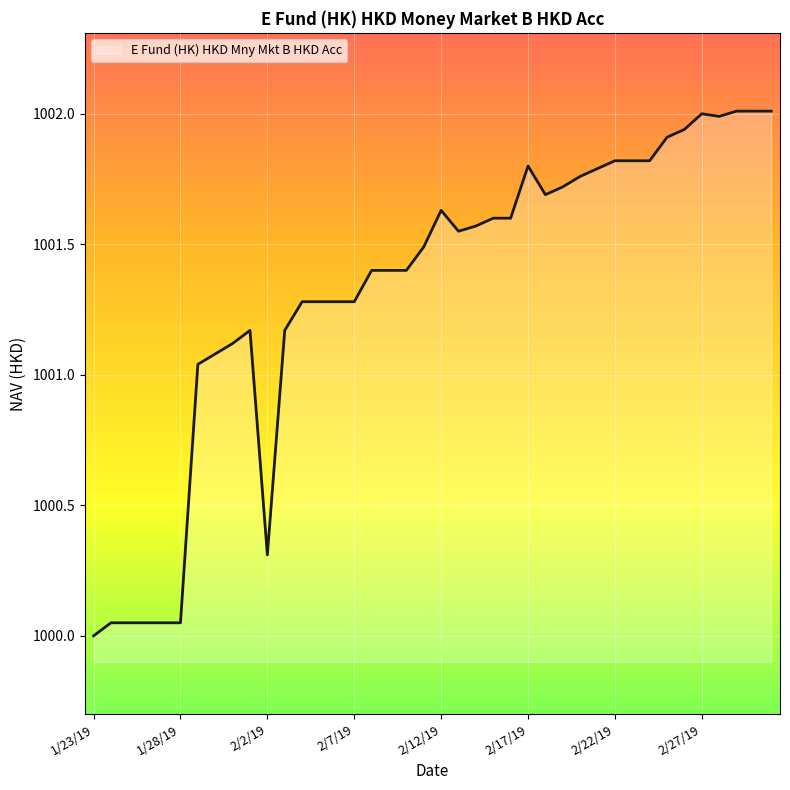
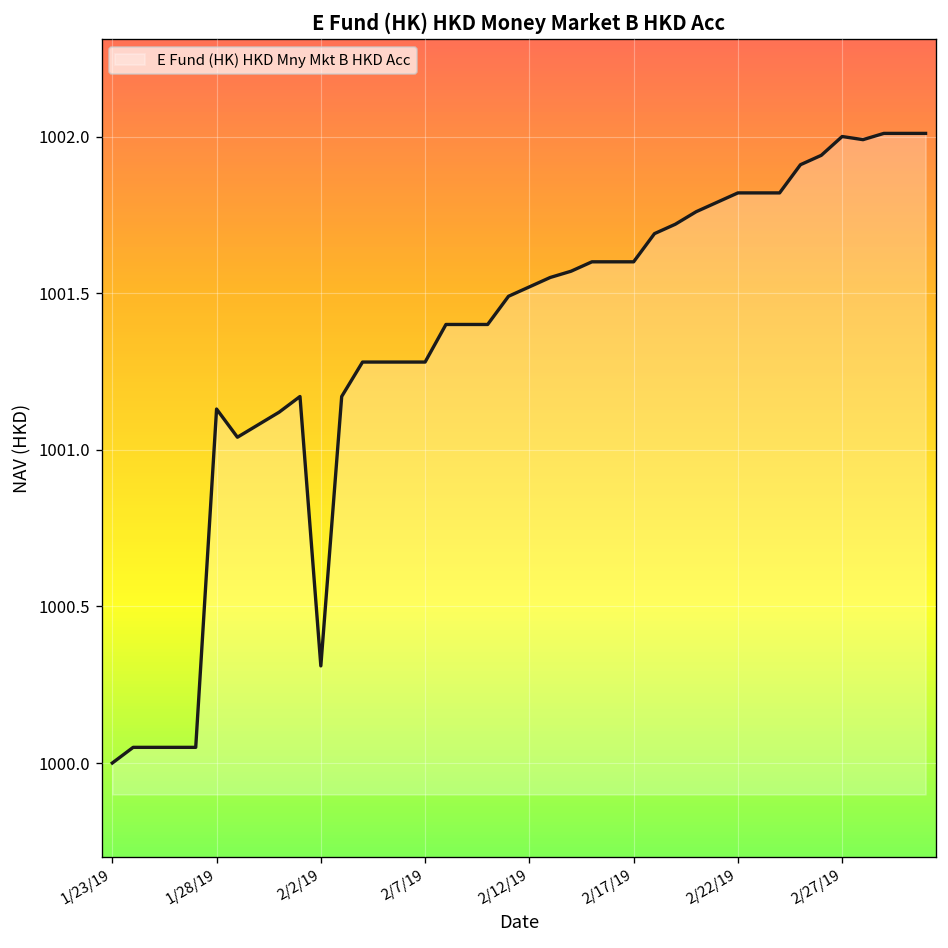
  {
    "1/23/19": 1000.00,
-   "1/28/19": 1000.05,
+   "1/28/19": 1001.13,
    "2/2/19": 1000.31,
    "2/7/19": 1001.28,
-   "2/12/19": 1001.63,
-   "2/17/19": 1001.8,
+   "2/12/19": 1001.52,
+   "2/17/19": 1001.6,
    "2/22/19": 1001.82,
    "2/27/19": 1002.00
  }
